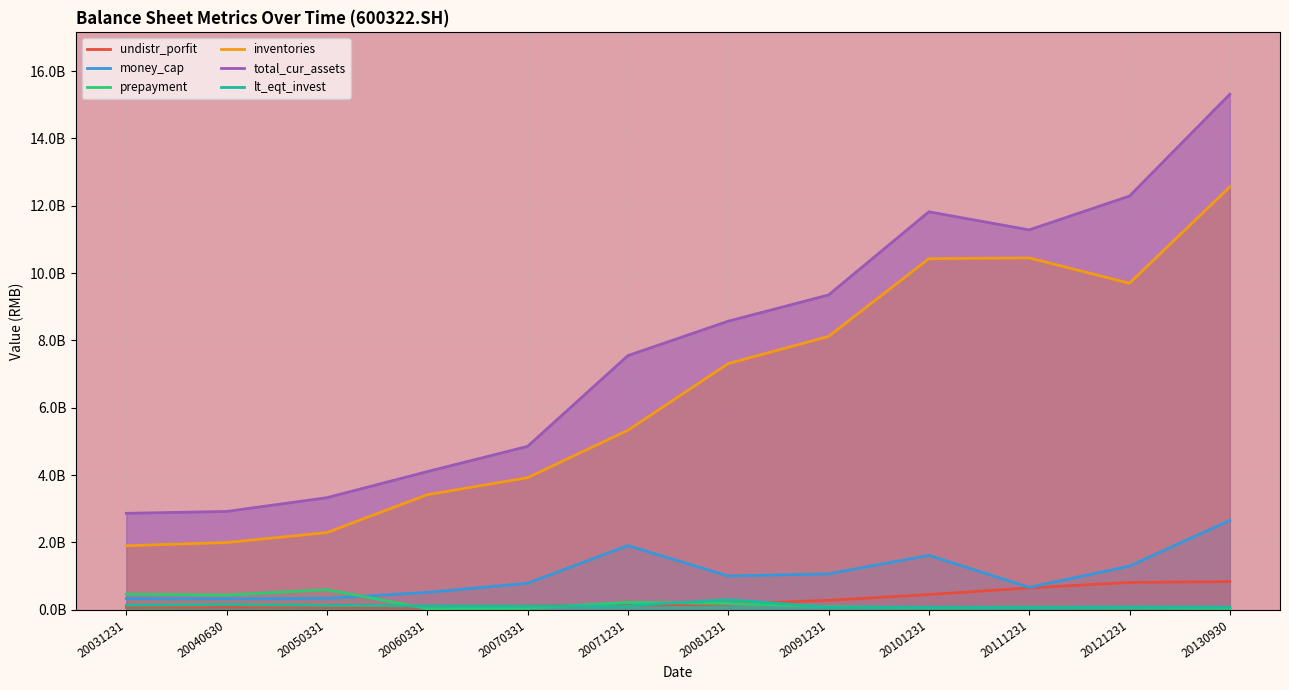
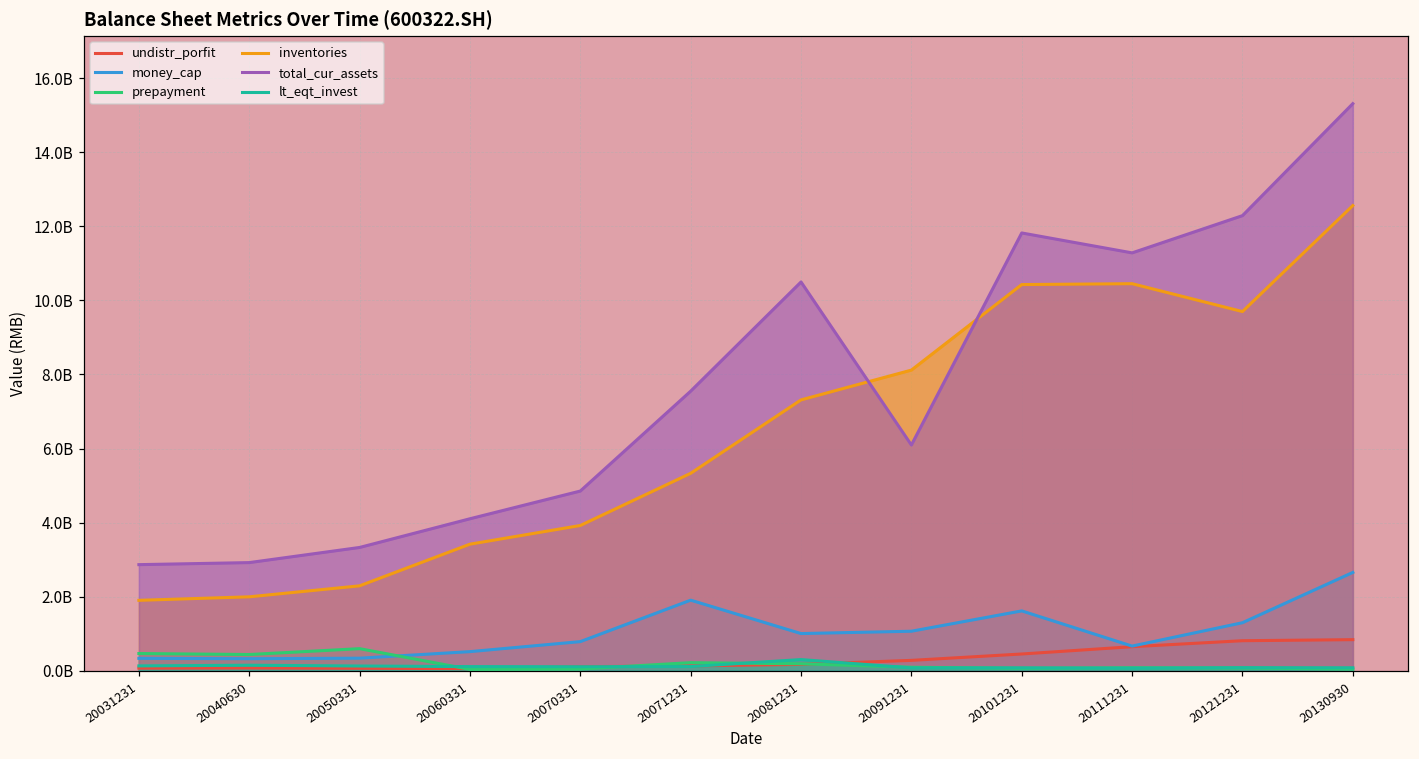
  {
    "undistr_porfit": {
      "20091231": 300000000,
      "20101231": 500000000,
      "20121231": 800000000,
      "20130930": 800000000
    },
    "money_cap": {
      "20031231": 300000000,
      "20040630": 300000000,
      "20050331": 300000000,
      "20060331": 500000000,
      "20070331": 800000000,
      "20071231": 1900000000,
      "20081231": 1000000000,
      "20091231": 1100000000,
      "20101231": 1600000000,
      "20121231": 1300000000,
      "20130930": 2700000000
    },
    "inventories": {
      "20031231": 1900000000,
      "20040630": 2000000000,
      "20050331": 2300000000,
      "20060331": 3400000000,
      "20070331": 3900000000,
      "20071231": 5300000000,
      "20081231": 7300000000,
      "20091231": 8100000000,
      "20101231": 10400000000,
      "20111231": 10500000000,
      "20121231": 9700000000,
      "20130930": 12600000000
    },
    "total_cur_assets": {
      "20031231": 2900000000,
      "20040630": 2900000000,
      "20050331": 3300000000,
      "20060331": 4100000000,
      "20070331": 4900000000,
      "20071231": 7500000000,
-     "20081231": 8600000000,
-     "20091231": 9400000000,
+     "20081231": 10500000000,
+     "20091231": 6100000000,
      "20101231": 11800000000,
      "20111231": 11300000000,
      "20121231": 12300000000,
      "20130930": 15300000000
    }
  }
